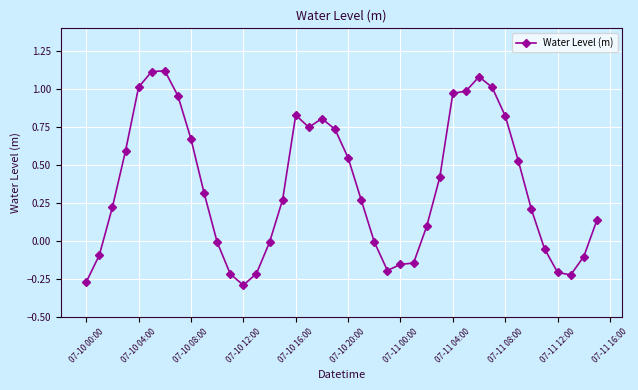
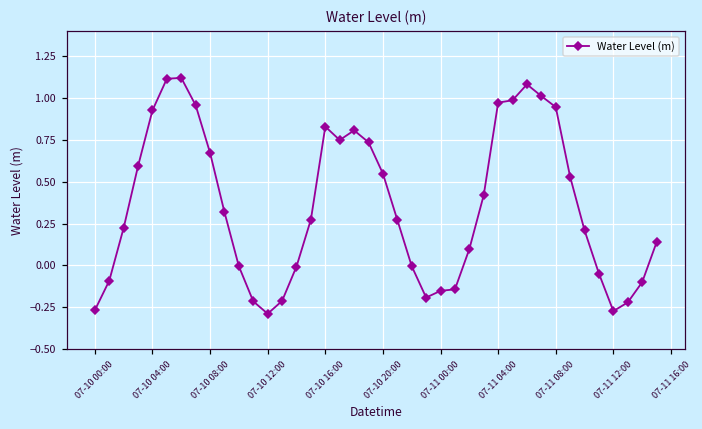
  {
    "07-10 00:00": -0.27,
-   "07-10 04:00": 1.01,
+   "07-10 04:00": 0.93,
    "07-10 08:00": 0.67,
    "07-10 12:00": -0.29,
    "07-10 16:00": 0.83,
    "07-10 20:00": 0.55,
    "07-11 00:00": -0.15,
    "07-11 04:00": 0.97,
-   "07-11 08:00": 0.82,
-   "07-11 12:00": -0.21
+   "07-11 08:00": 0.95,
+   "07-11 12:00": -0.27
  }
